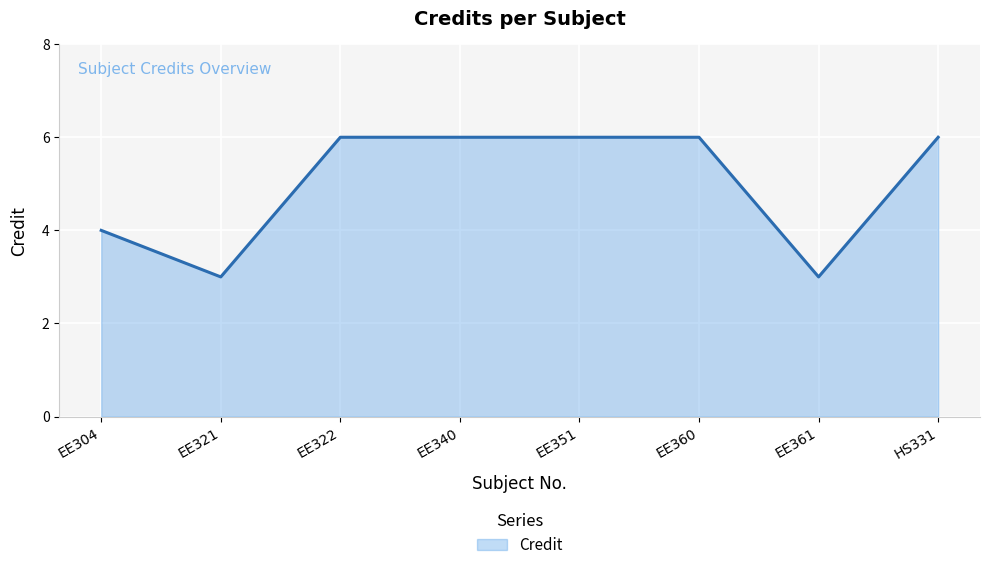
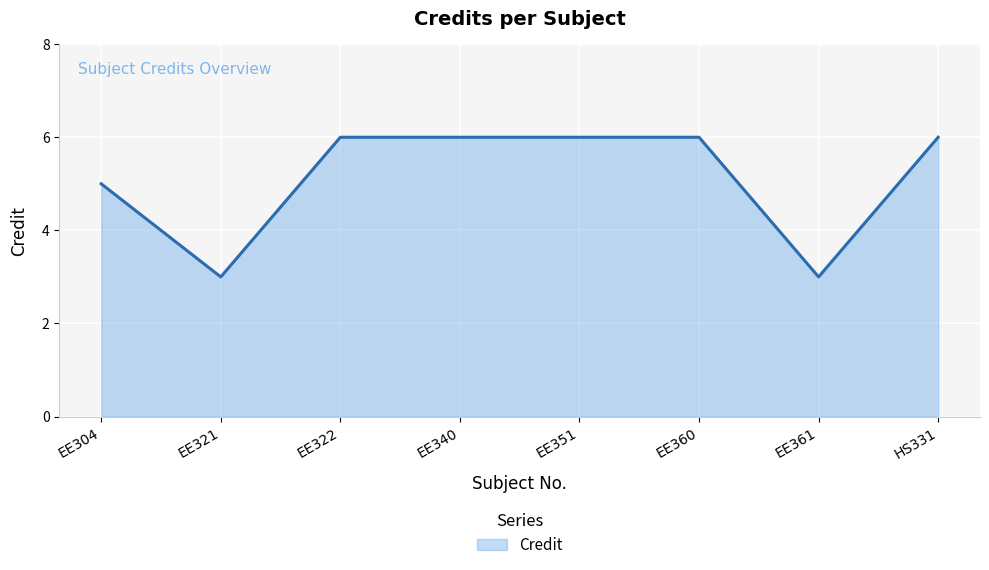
  {
-   "EE304": 4,
+   "EE304": 5,
    "EE321": 3,
    "EE322": 6,
    "EE340": 6,
    "EE351": 6,
    "EE360": 6,
    "EE361": 3,
    "HS331": 6
  }
